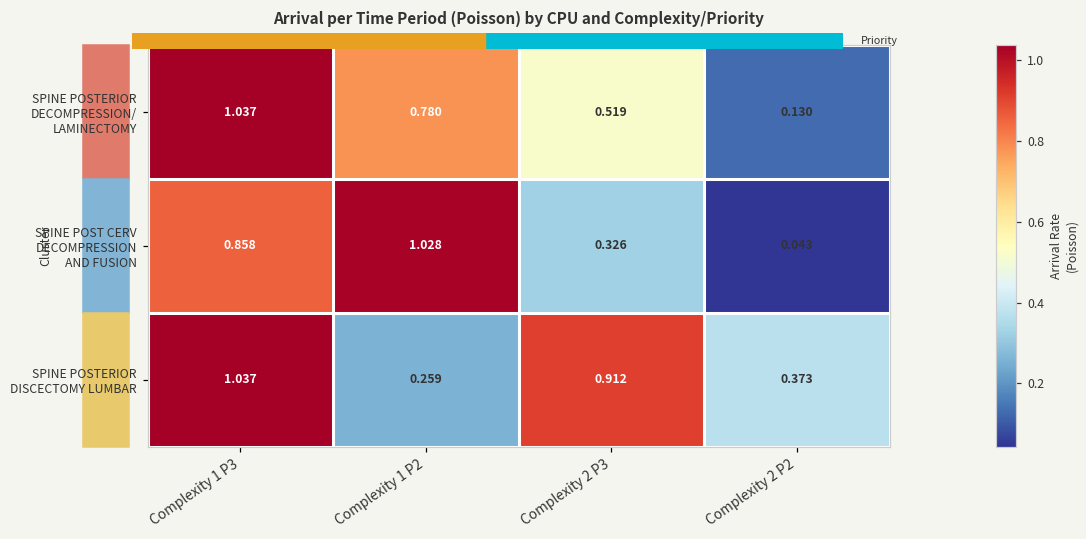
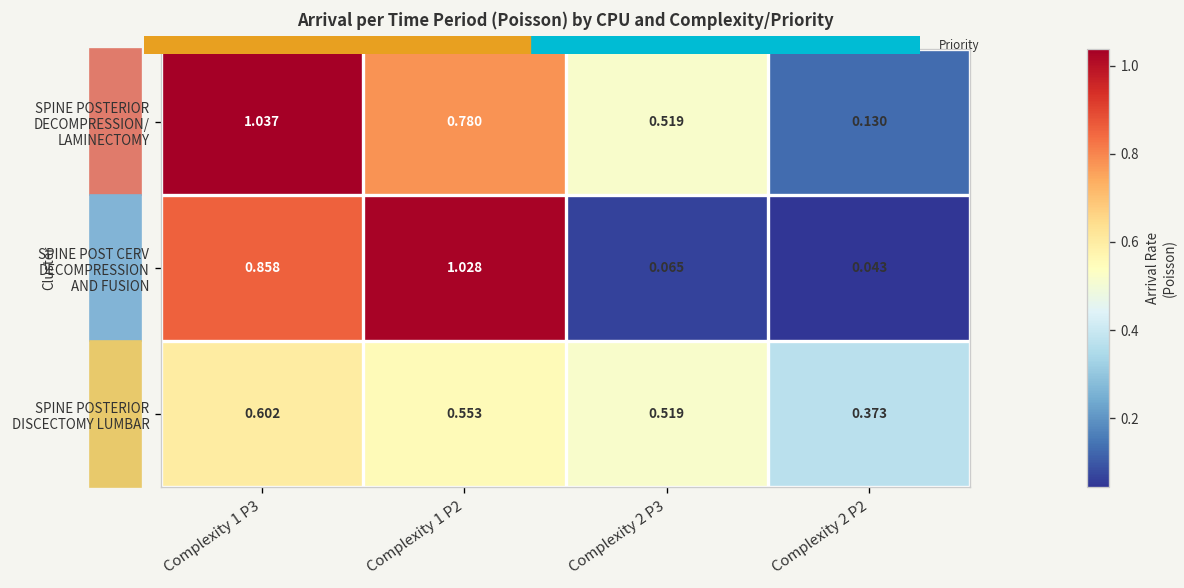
  {
    "SPINE POSTERIOR DECOMPRESSION/ LAMINECTOMY": {
      "Complexity 1 P3": 1.037,
      "Complexity 1 P2": 0.780,
      "Complexity 2 P3": 0.519,
      "Complexity 2 P2": 0.130
    },
    "SPINE POST CERV DECOMPRESSION AND FUSION": {
      "Complexity 1 P3": 0.858,
      "Complexity 1 P2": 1.028,
-     "Complexity 2 P3": 0.326,
+     "Complexity 2 P3": 0.065,
      "Complexity 2 P2": 0.043
    },
    "SPINE POSTERIOR DISCECTOMY LUMBAR": {
-     "Complexity 1 P3": 1.037,
-     "Complexity 1 P2": 0.259,
-     "Complexity 2 P3": 0.912,
+     "Complexity 1 P3": 0.602,
+     "Complexity 1 P2": 0.553,
+     "Complexity 2 P3": 0.519,
      "Complexity 2 P2": 0.373
    }
  }
